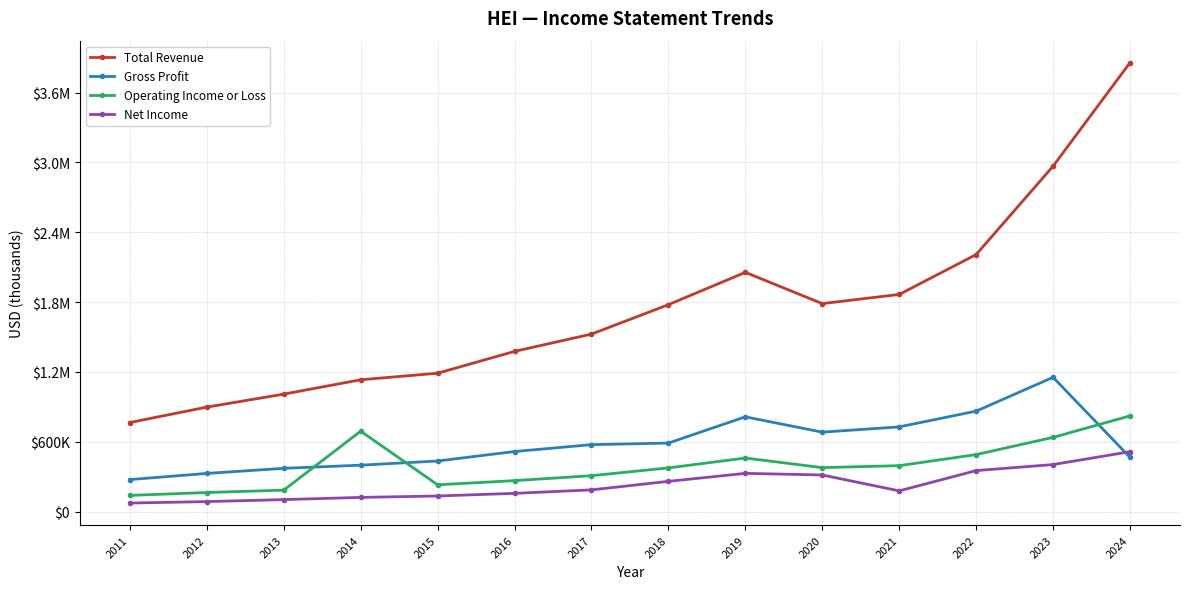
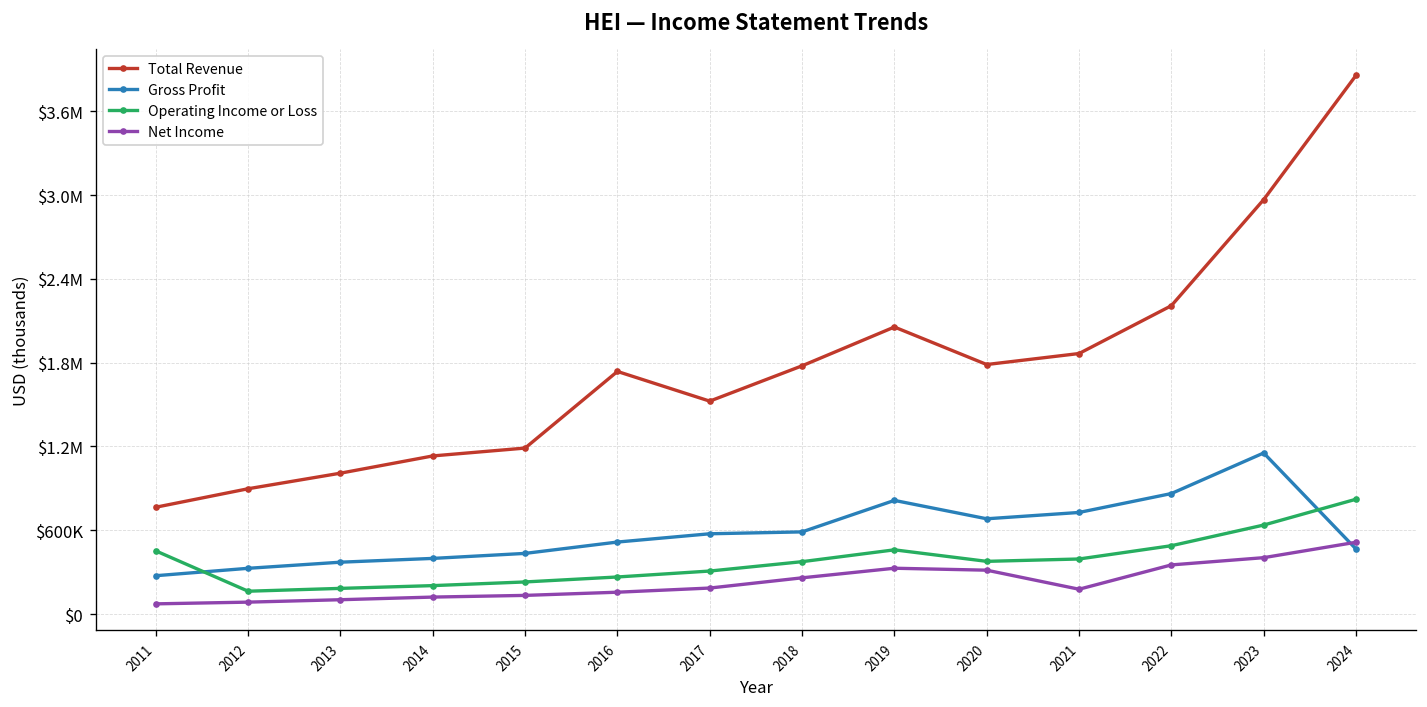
  {
    "Total Revenue": {
      "2011": "$760000",
      "2012": "$900000",
      "2013": "$1010000",
      "2014": "$1130000",
      "2015": "$1190000",
-     "2016": "$1380000",
+     "2016": "$1740000",
      "2017": "$1520000",
      "2018": "$1780000",
      "2019": "$2060000",
      "2020": "$1790000",
      "2021": "$1870000",
      "2022": "$2210000",
      "2023": "$2970000",
      "2024": "$3860000"
    },
    "Gross Profit": {
      "2011": "$270000",
      "2012": "$330000",
      "2013": "$370000",
      "2014": "$400000",
      "2015": "$430000",
      "2016": "$520000",
      "2017": "$570000",
      "2018": "$590000",
      "2019": "$810000",
      "2020": "$680000",
      "2021": "$730000",
      "2022": "$860000",
      "2023": "$1150000",
      "2024": "$470000"
    },
    "Operating Income or Loss": {
-     "2011": "$140000",
+     "2011": "$450000",
      "2012": "$160000",
      "2013": "$180000",
-     "2014": "$690000",
+     "2014": "$200000",
      "2015": "$230000",
      "2016": "$270000",
      "2017": "$310000",
      "2018": "$370000",
      "2019": "$460000",
      "2020": "$380000",
      "2021": "$390000",
      "2022": "$490000",
      "2023": "$640000",
      "2024": "$820000"
    },
    "Net Income": {
      "2011": "$70000",
      "2012": "$90000",
      "2013": "$100000",
      "2014": "$120000",
      "2015": "$130000",
      "2016": "$160000",
      "2017": "$190000",
      "2018": "$260000",
      "2019": "$330000",
      "2020": "$310000",
      "2021": "$180000",
      "2022": "$350000",
      "2023": "$400000",
      "2024": "$510000"
    }
  }
